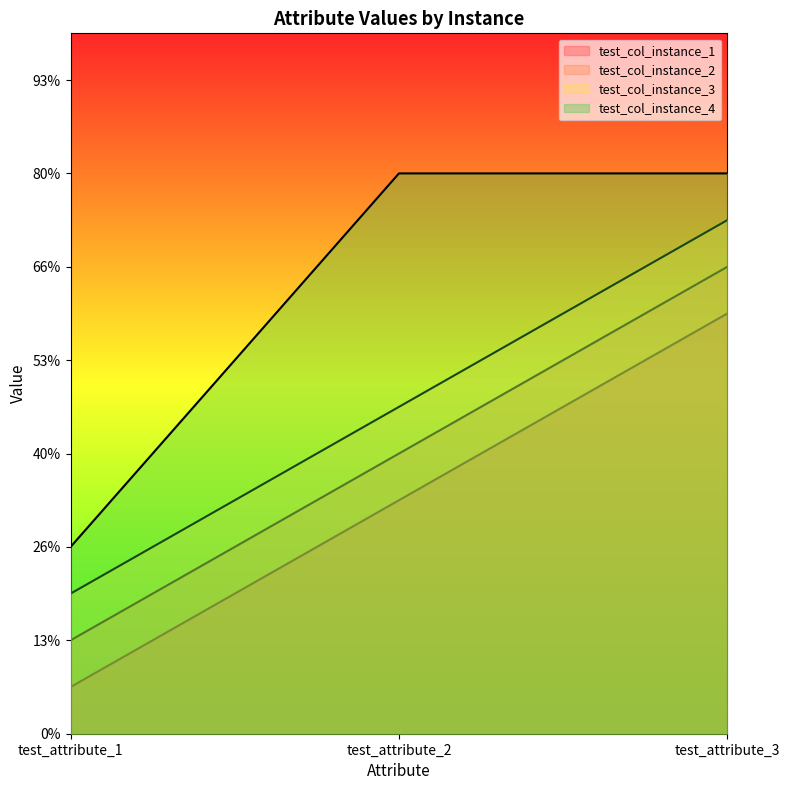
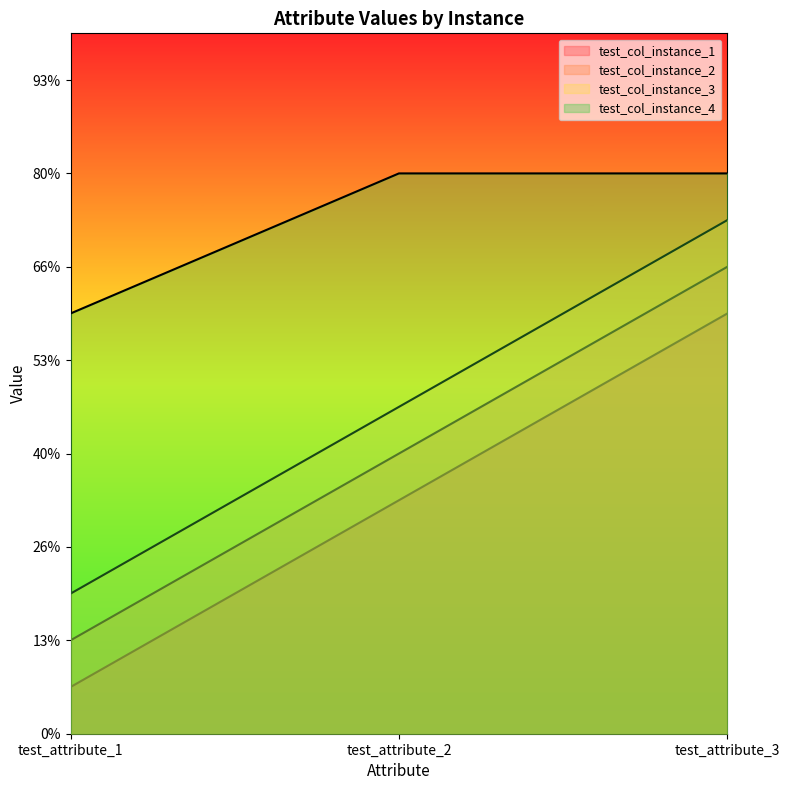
  {
    "test_col_instance_4": {
-     "test_attribute_1": "27%",
+     "test_attribute_1": "60%",
      "test_attribute_2": "80%",
      "test_attribute_3": "80%"
    }
  }
